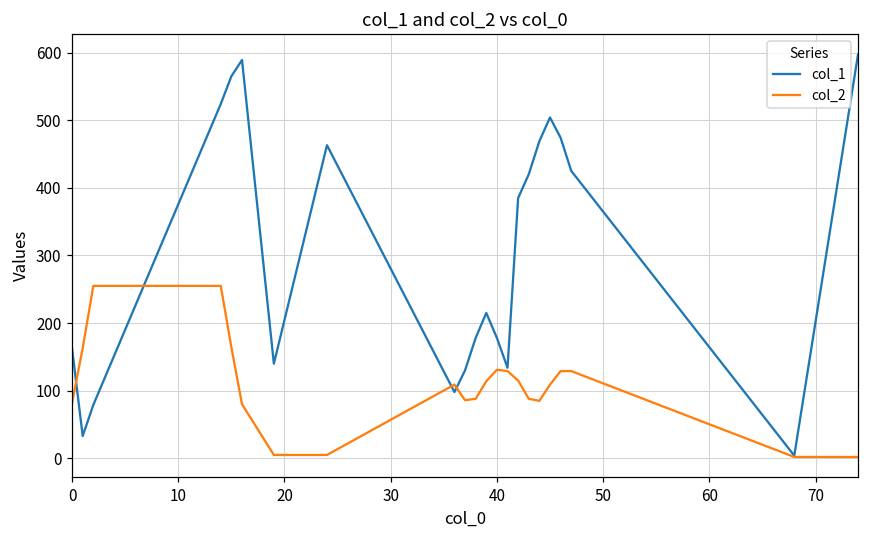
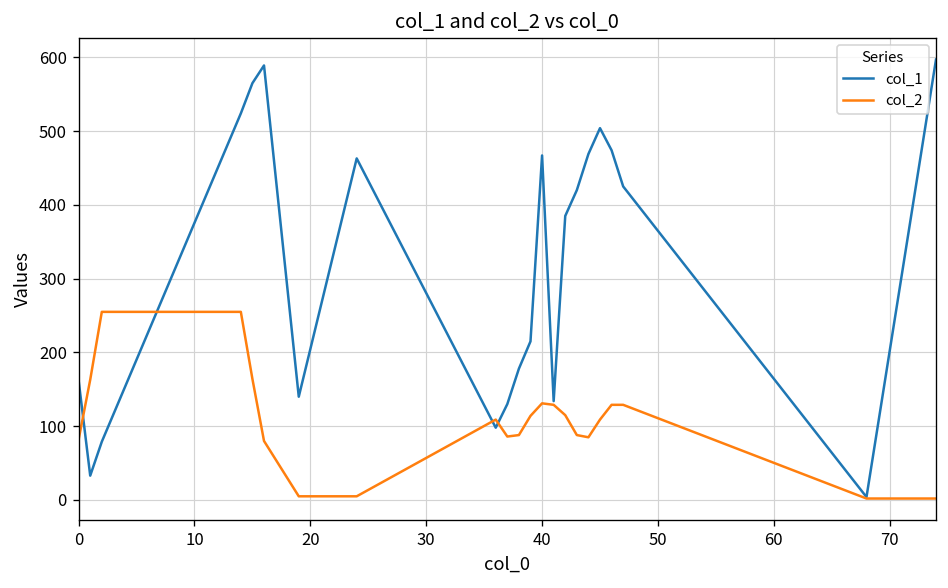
  {
    "col_1": {
      "0": 160,
-     "40": 180
+     "40": 470
    },
    "col_2": {
      "0": 80,
      "40": 130
    }
  }
